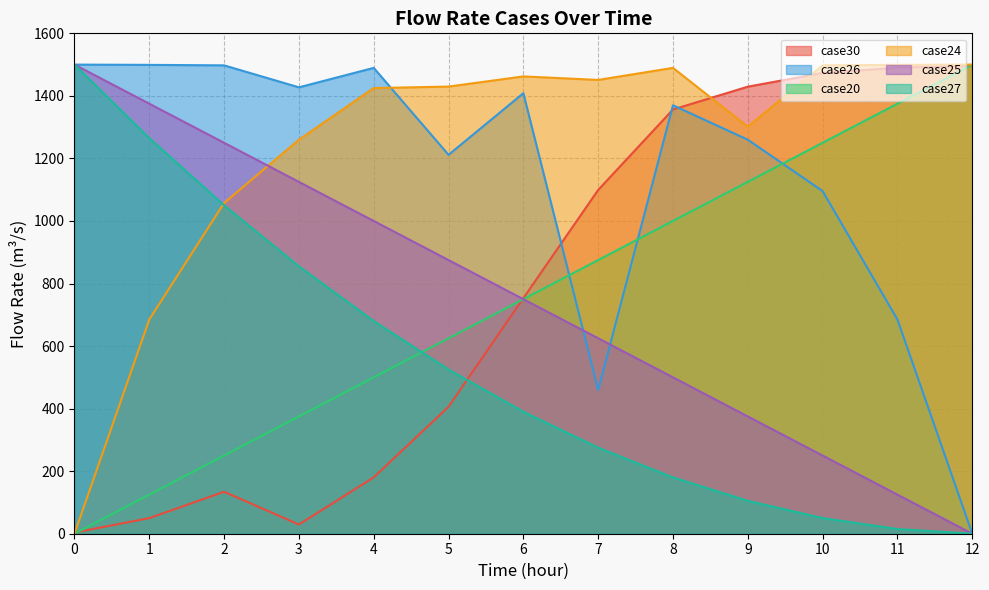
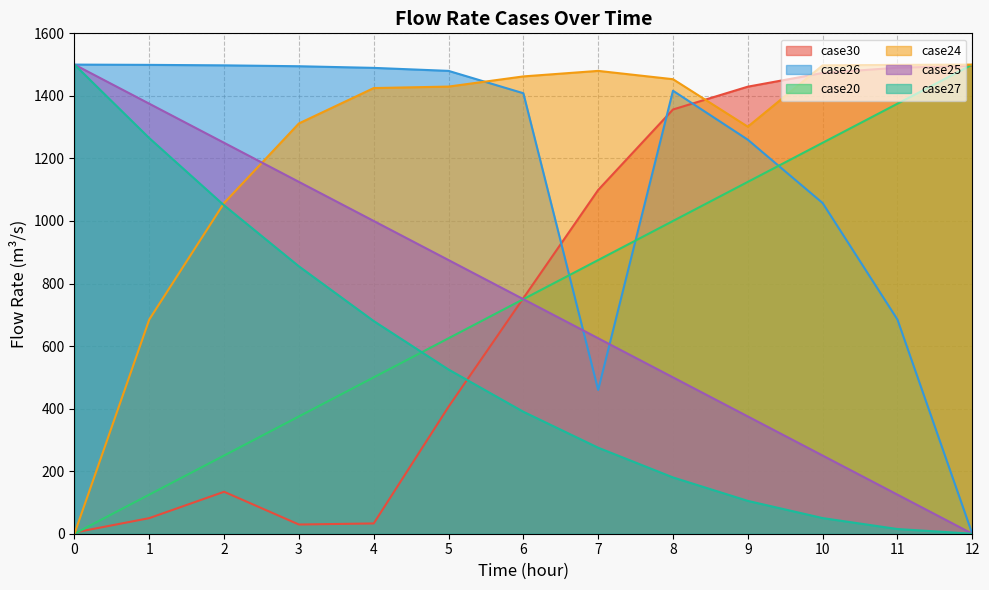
  {
    "case30": {
      "1": 50,
      "2": 130,
      "3": 30,
-     "4": 180,
+     "4": 30,
      "5": 410,
      "7": 1100,
      "8": 1360,
      "9": 1430
    },
    "case26": {
      "1": 1500,
      "2": 1500,
-     "3": 1430,
+     "3": 1490,
      "4": 1490,
-     "5": 1210,
+     "5": 1480,
      "6": 1410,
      "7": 460,
-     "8": 1370,
+     "8": 1420,
      "9": 1260,
-     "10": 1100,
+     "10": 1060,
      "11": 690
    },
    "case24": {
      "1": 690,
-     "3": 1260,
+     "3": 1310,
      "4": 1420,
      "5": 1430,
      "6": 1460,
-     "7": 1450,
-     "8": 1490,
+     "7": 1480,
+     "8": 1450,
      "9": 1300
    },
    "case25": {
      "1": 1380,
      "2": 1250,
      "3": 1130,
      "4": 1000,
      "5": 880,
      "7": 630,
      "8": 500,
      "9": 380,
      "10": 250,
      "11": 130
    }
  }
